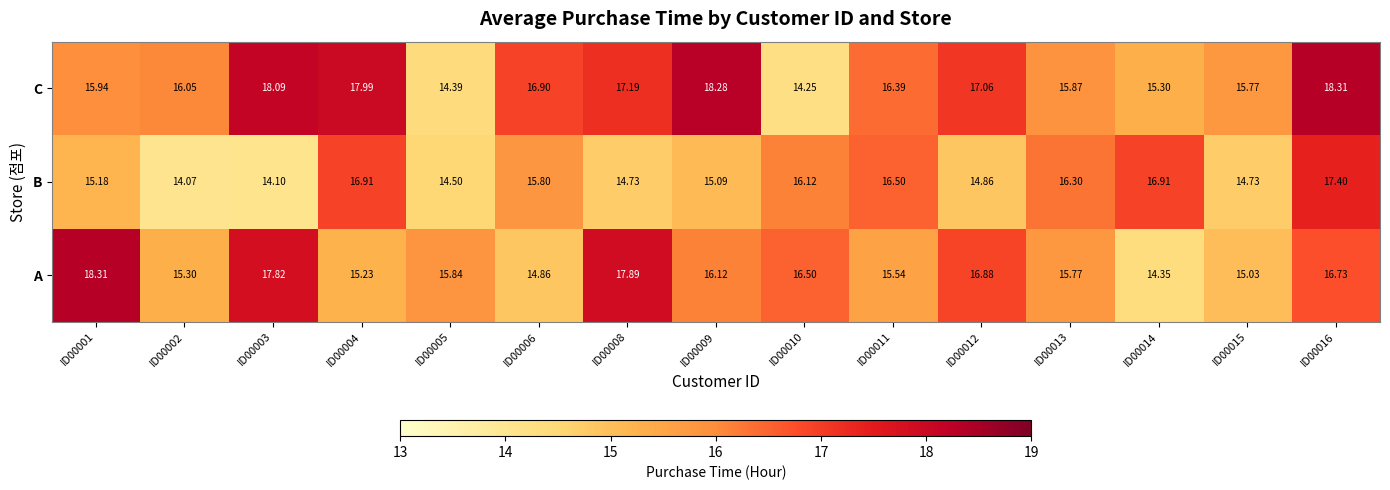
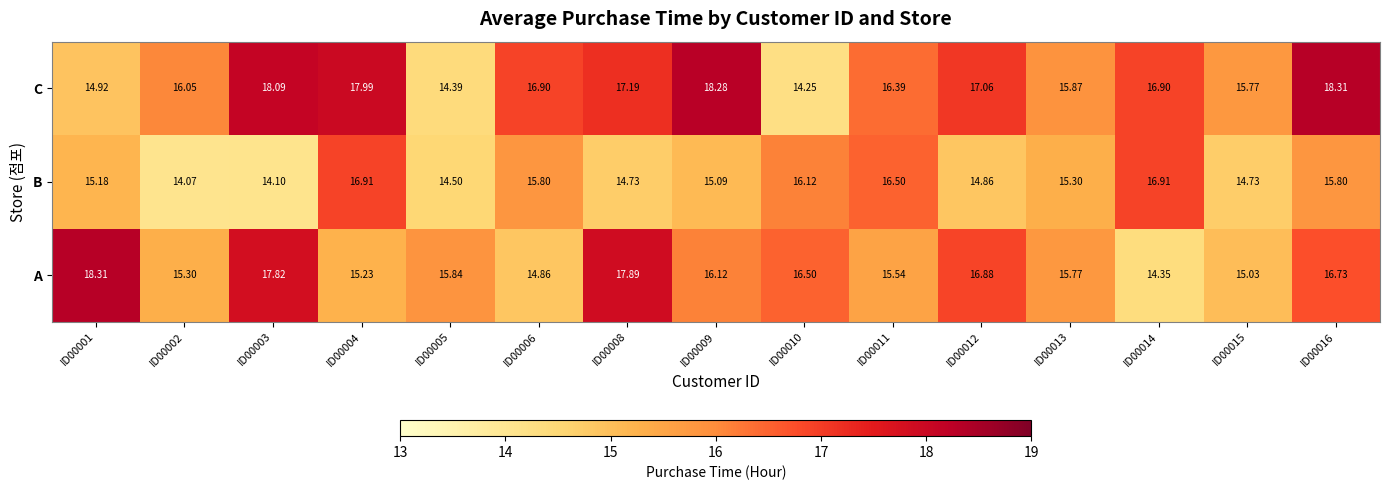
  {
    "C": {
-     "ID00001": 15.94,
+     "ID00001": 14.92,
      "ID00002": 16.05,
      "ID00003": 18.09,
      "ID00004": 17.99,
      "ID00005": 14.39,
      "ID00006": 16.90,
      "ID00008": 17.19,
      "ID00009": 18.28,
      "ID00010": 14.25,
      "ID00011": 16.39,
      "ID00012": 17.06,
      "ID00013": 15.87,
-     "ID00014": 15.30,
+     "ID00014": 16.90,
      "ID00015": 15.77,
      "ID00016": 18.31
    },
    "B": {
      "ID00001": 15.18,
      "ID00002": 14.07,
      "ID00003": 14.10,
      "ID00004": 16.91,
      "ID00005": 14.50,
      "ID00006": 15.80,
      "ID00008": 14.73,
      "ID00009": 15.09,
      "ID00010": 16.12,
      "ID00011": 16.50,
      "ID00012": 14.86,
-     "ID00013": 16.30,
+     "ID00013": 15.30,
      "ID00014": 16.91,
      "ID00015": 14.73,
-     "ID00016": 17.40
+     "ID00016": 15.80
    },
    "A": {
      "ID00001": 18.31,
      "ID00002": 15.30,
      "ID00003": 17.82,
      "ID00004": 15.23,
      "ID00005": 15.84,
      "ID00006": 14.86,
      "ID00008": 17.89,
      "ID00009": 16.12,
      "ID00010": 16.50,
      "ID00011": 15.54,
      "ID00012": 16.88,
      "ID00013": 15.77,
      "ID00014": 14.35,
      "ID00015": 15.03,
      "ID00016": 16.73
    }
  }
